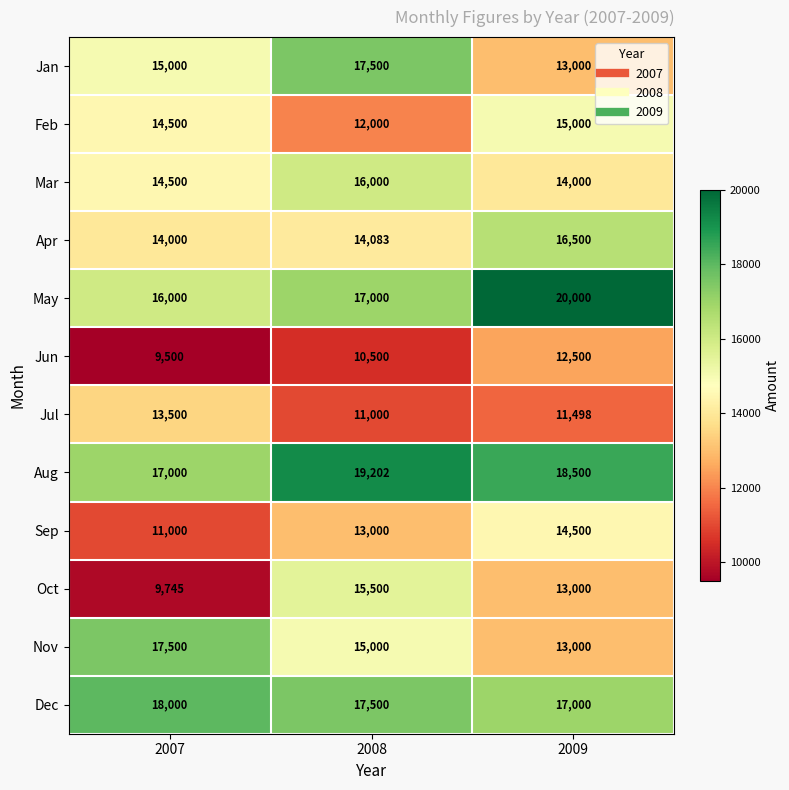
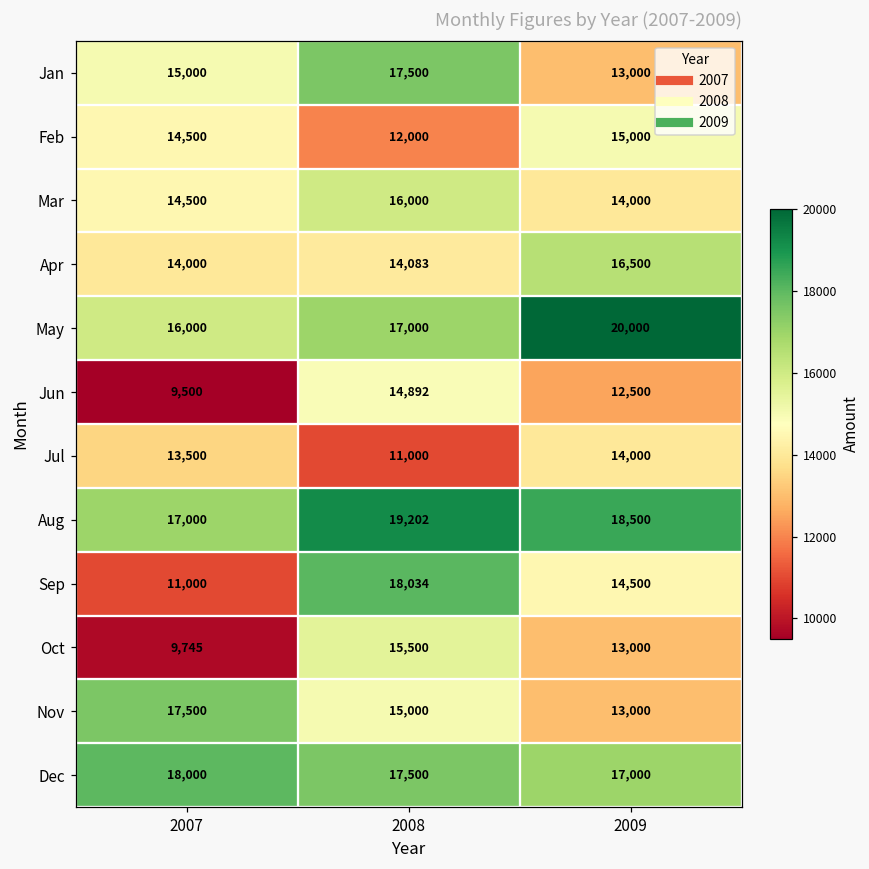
  {
    "Jan": {
      "2007": "15,000",
      "2008": "17,500",
      "2009": "13,000"
    },
    "Feb": {
      "2007": "14,500",
      "2008": "12,000",
      "2009": "15,000"
    },
    "Mar": {
      "2007": "14,500",
      "2008": "16,000",
      "2009": "14,000"
    },
    "Apr": {
      "2007": "14,000",
      "2008": "14,083",
      "2009": "16,500"
    },
    "May": {
      "2007": "16,000",
      "2008": "17,000",
      "2009": "20,000"
    },
    "Jun": {
      "2007": "9,500",
-     "2008": "10,500",
+     "2008": "14,892",
      "2009": "12,500"
    },
    "Jul": {
      "2007": "13,500",
      "2008": "11,000",
-     "2009": "11,498"
+     "2009": "14,000"
    },
    "Aug": {
      "2007": "17,000",
      "2008": "19,202",
      "2009": "18,500"
    },
    "Sep": {
      "2007": "11,000",
-     "2008": "13,000",
+     "2008": "18,034",
      "2009": "14,500"
    },
    "Oct": {
      "2007": "9,745",
      "2008": "15,500",
      "2009": "13,000"
    },
    "Nov": {
      "2007": "17,500",
      "2008": "15,000",
      "2009": "13,000"
    },
    "Dec": {
      "2007": "18,000",
      "2008": "17,500",
      "2009": "17,000"
    }
  }
